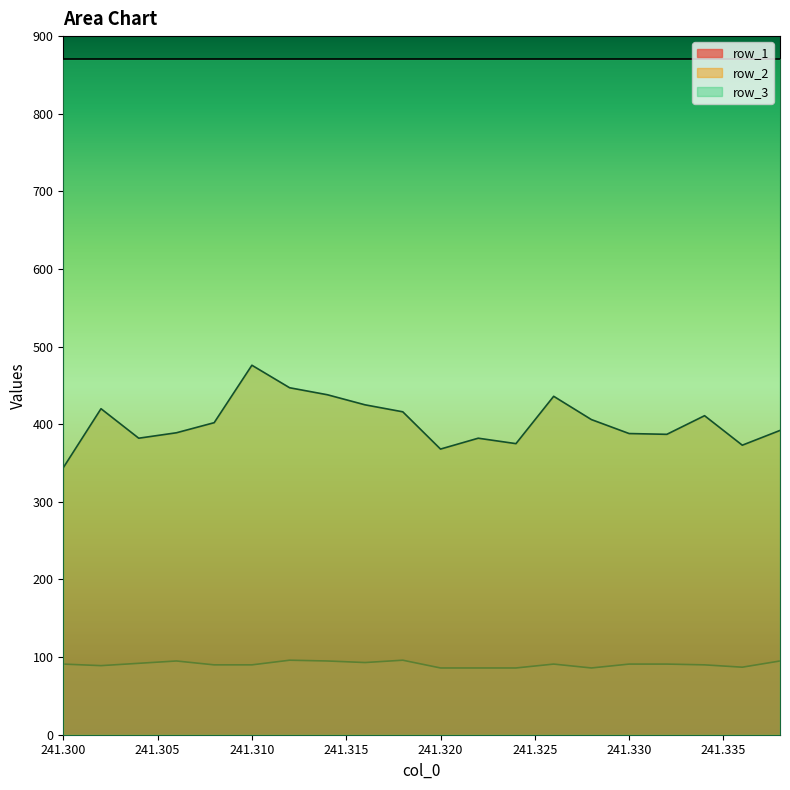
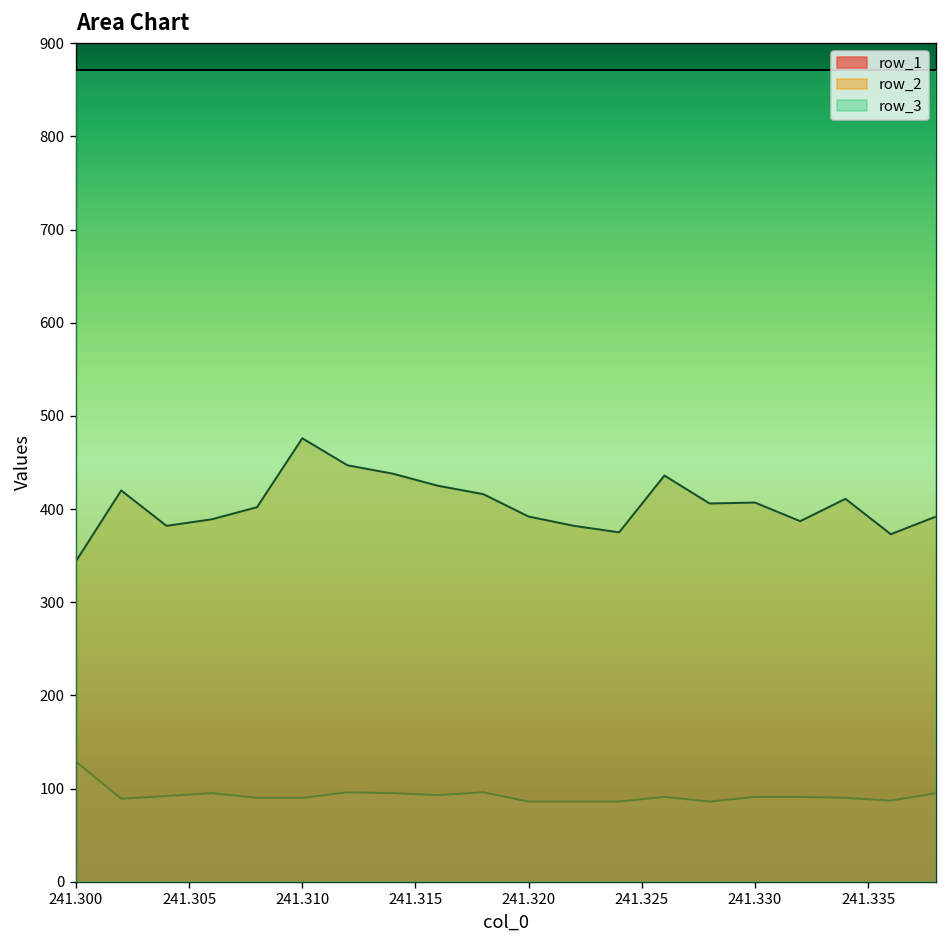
  {
    "row_1": {
-     "241.300": 90,
+     "241.300": 130,
      "241.310": 90,
      "241.320": 90,
      "241.330": 90
    },
    "row_2": {
      "241.300": 340,
      "241.310": 480,
-     "241.320": 370,
-     "241.330": 390
+     "241.320": 390,
+     "241.330": 410
    },
    "row_3": {
      "241.300": 870,
      "241.310": 870,
      "241.320": 870,
      "241.330": 870
    }
  }
